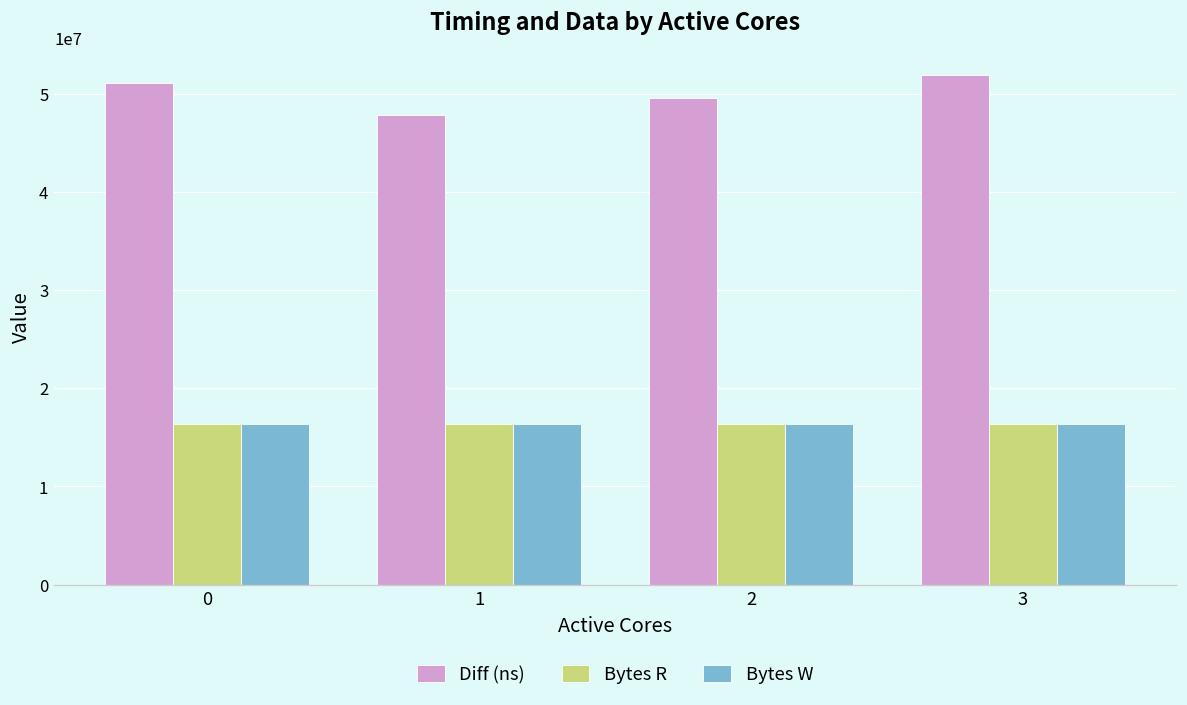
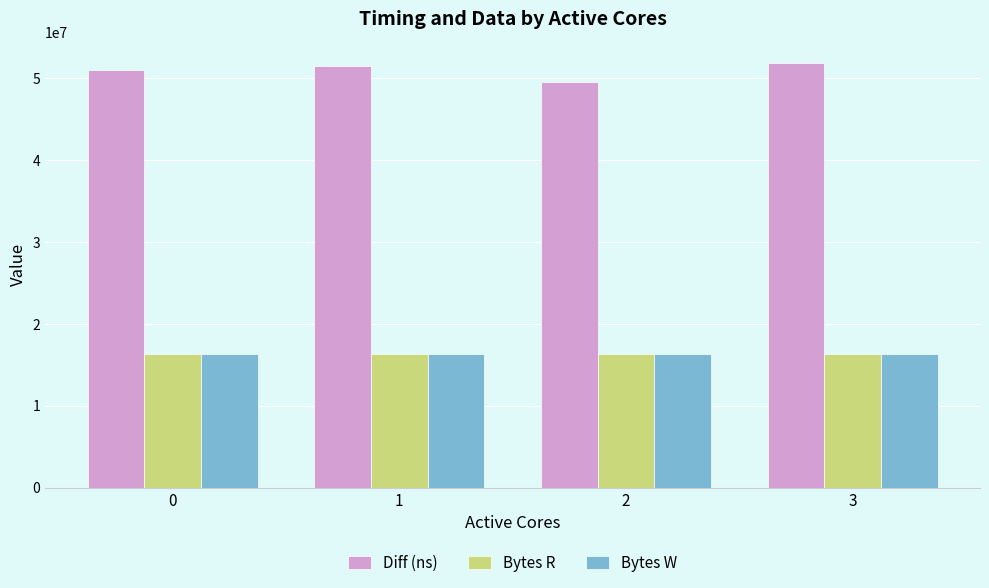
  {
    "Diff (ns)": {
      "0": 51000000,
-     "1": 48000000,
+     "1": 52000000,
      "2": 50000000,
      "3": 52000000
    },
    "Bytes R": {
      "0": 16000000,
      "1": 16000000,
      "2": 16000000,
      "3": 16000000
    },
    "Bytes W": {
      "0": 16000000,
      "1": 16000000,
      "2": 16000000,
      "3": 16000000
    }
  }
